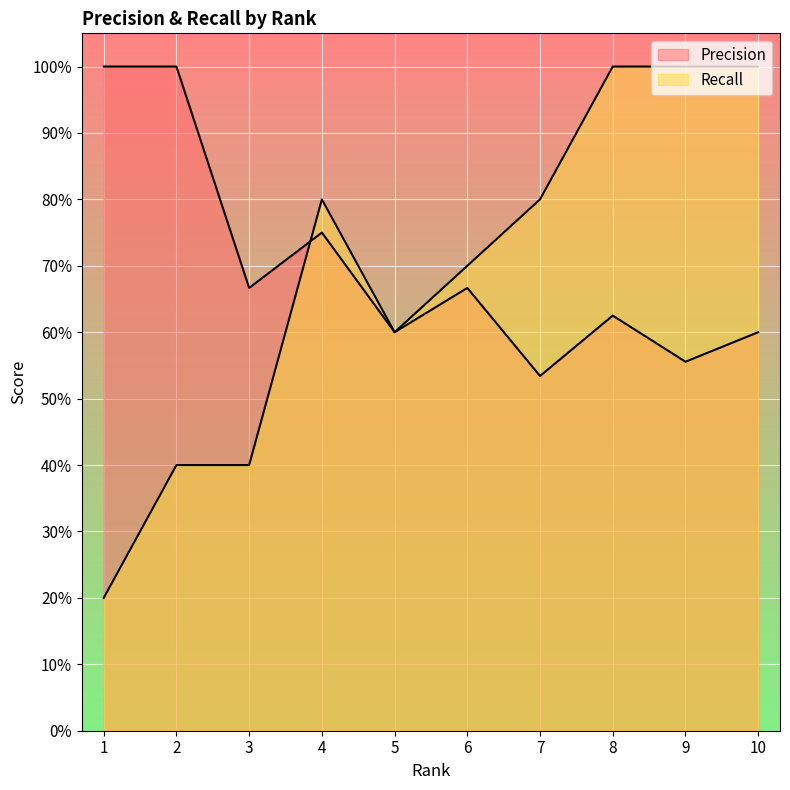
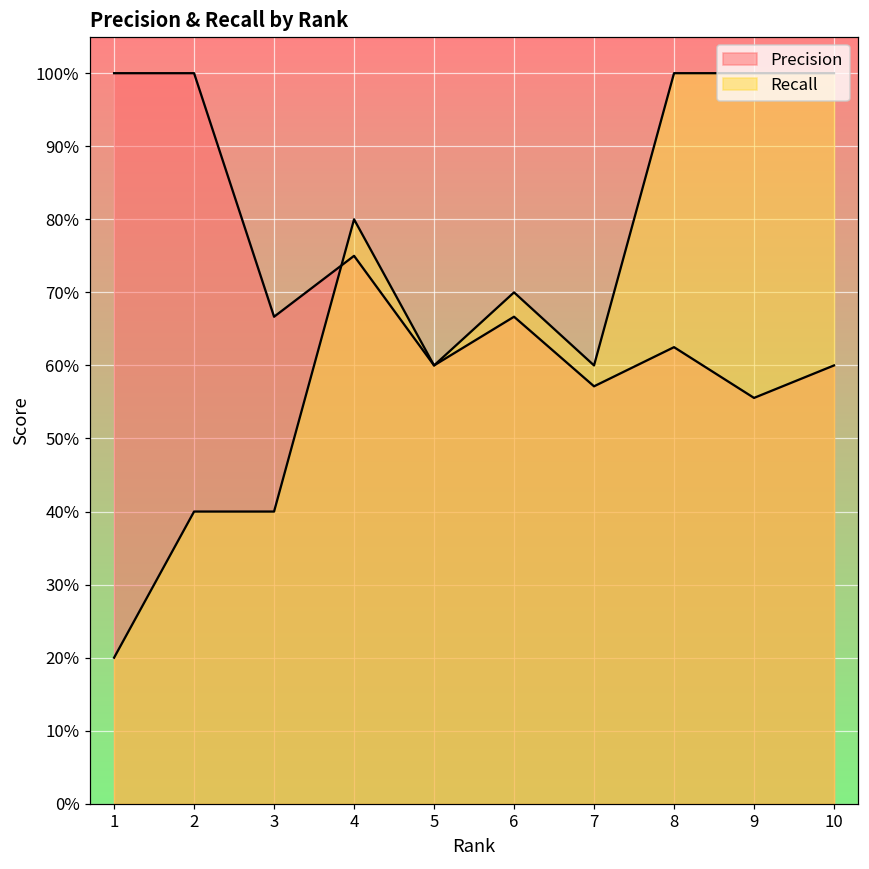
  {
    "Precision": {
      "1": "100%",
      "2": "100%",
      "3": "67%",
      "4": "75%",
      "6": "67%",
-     "7": "53%",
+     "7": "57%",
      "8": "63%",
      "9": "56%",
      "10": "60%"
    },
    "Recall": {
      "1": "20%",
      "2": "40%",
      "3": "40%",
      "4": "80%",
      "6": "70%",
-     "7": "80%",
+     "7": "60%",
      "8": "100%"
    }
  }
